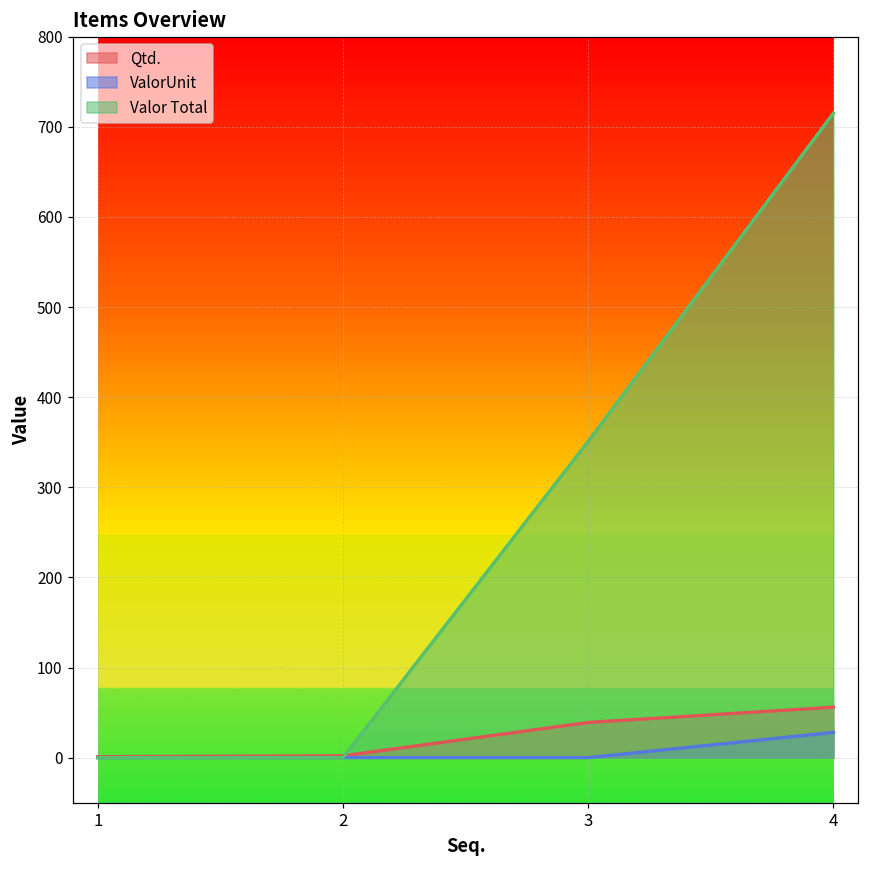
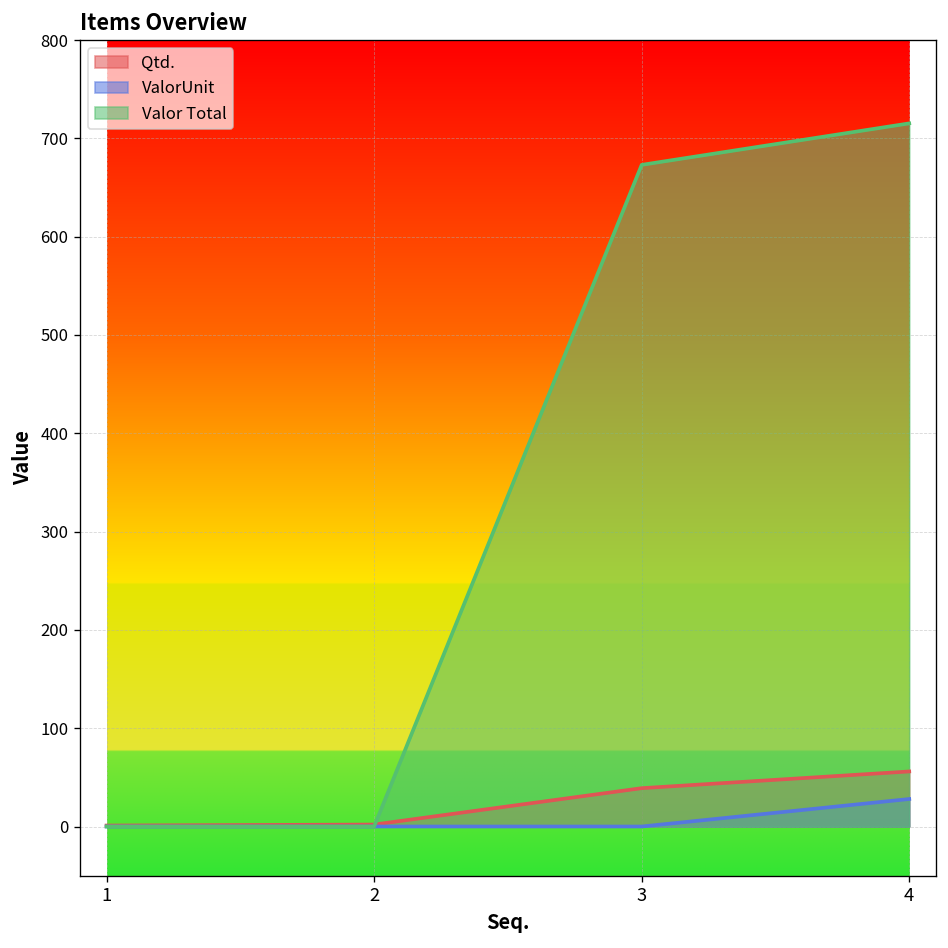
  {
    "Qtd.": {
      "3": 40,
      "4": 60
    },
    "ValorUnit": {
      "3": 0,
      "4": 30
    },
    "Valor Total": {
-     "3": 350,
+     "3": 670,
      "4": 720
    }
  }
